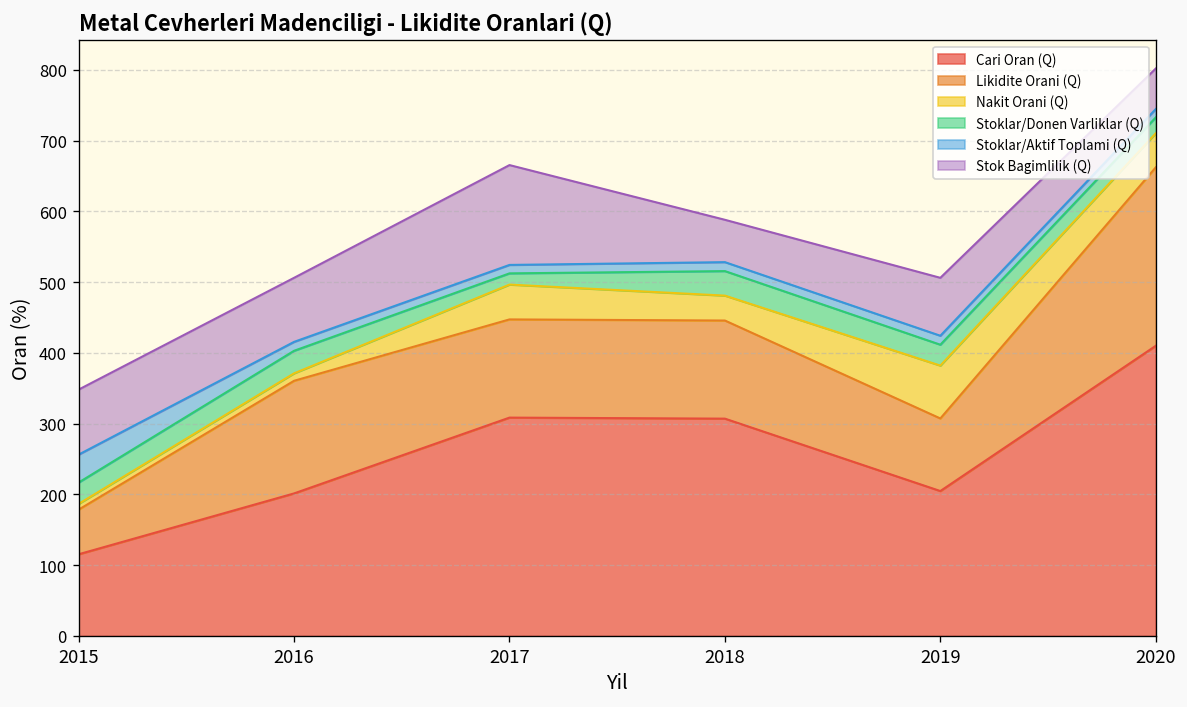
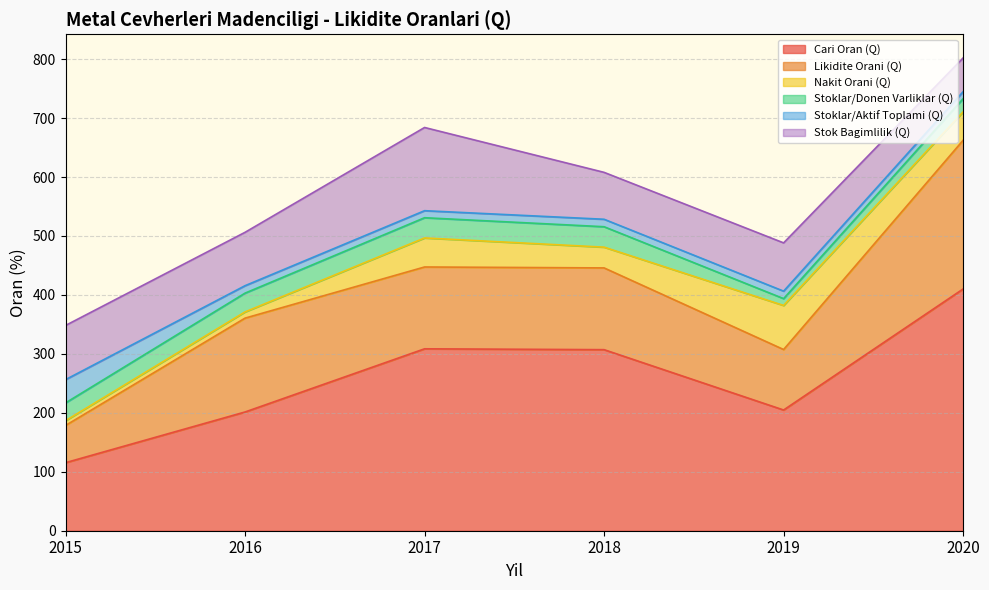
  {
    "Nakit Orani (Q)": {
      "2015": 10,
      "2016": 10,
      "2017": 50,
      "2018": 40,
      "2019": 70,
      "2020": 50
    },
    "Stoklar/Donen Varliklar (Q)": {
      "2015": 30,
      "2016": 30,
-     "2017": 20,
+     "2017": 30,
      "2018": 30,
-     "2019": 30,
+     "2019": 10,
      "2020": 20
    },
    "Stoklar/Aktif Toplami (Q)": {
      "2015": 40,
      "2016": 10,
      "2017": 10,
      "2018": 10,
      "2019": 10,
      "2020": 10
    },
    "Stok Bagimlilik (Q)": {
      "2015": 90,
      "2016": 90,
      "2017": 140,
-     "2018": 60,
+     "2018": 80,
      "2019": 80,
      "2020": 60
    }
  }
